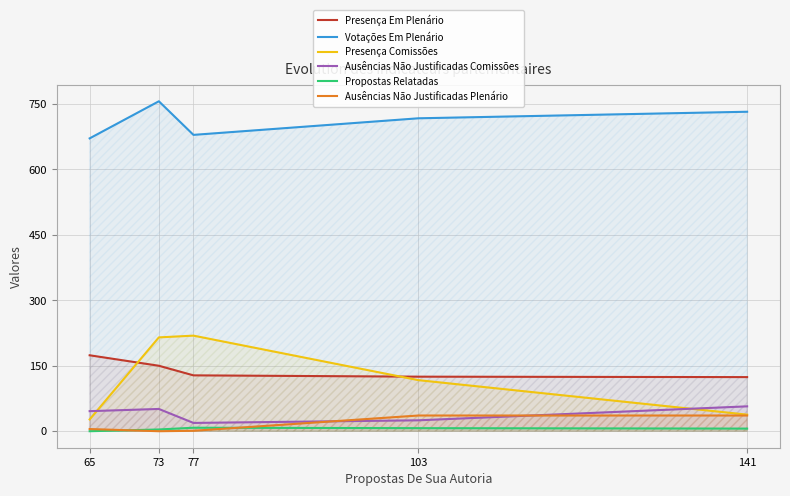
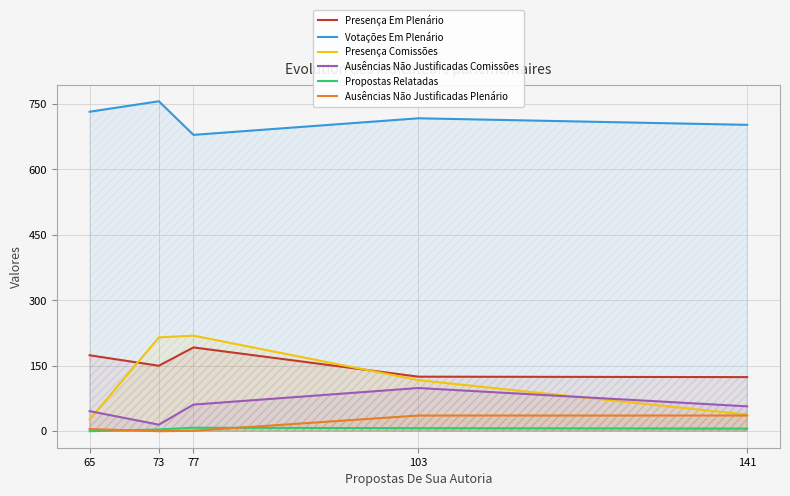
  {
    "Presença Em Plenário": {
      "65": 170,
      "73": 150,
-     "77": 130,
+     "77": 190,
      "103": 130,
      "141": 120
    },
    "Votações Em Plenário": {
-     "65": 670,
+     "65": 730,
      "73": 760,
      "77": 680,
      "103": 720,
-     "141": 730
+     "141": 700
    },
    "Presença Comissões": {
      "65": 30,
      "73": 220,
      "77": 220,
      "103": 120
    },
    "Ausências Não Justificadas Comissões": {
      "65": 50,
-     "73": 50,
-     "77": 20,
-     "103": 30,
+     "73": 20,
+     "77": 60,
+     "103": 100,
      "141": 60
    },
    "Propostas Relatadas": {
      "77": 10,
      "103": 10,
      "141": 10
    },
    "Ausências Não Justificadas Plenário": {
      "77": 0,
      "103": 40
    }
  }
